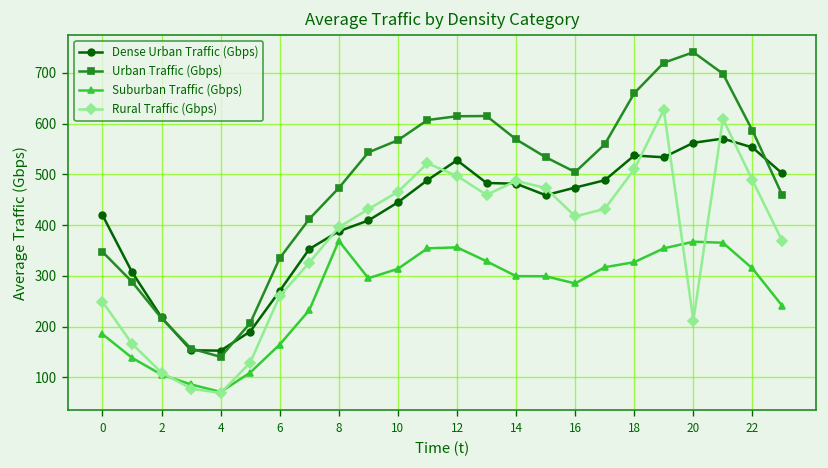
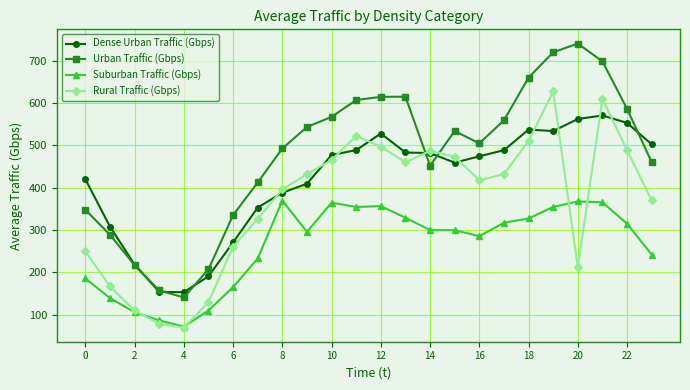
  {
    "Dense Urban Traffic (Gbps)": {
      "0": 420,
      "4": 150,
      "6": 270,
      "8": 390,
-     "10": 440,
+     "10": 480,
      "12": 530,
      "16": 470,
      "18": 540,
      "20": 560,
      "22": 550
    },
    "Urban Traffic (Gbps)": {
      "0": 350,
      "4": 140,
      "6": 340,
-     "8": 470,
+     "8": 490,
      "10": 570,
      "12": 610,
-     "14": 570,
+     "14": 450,
      "16": 500,
      "18": 660,
      "20": 740,
      "22": 590
    },
    "Suburban Traffic (Gbps)": {
      "0": 190,
      "6": 160,
      "8": 370,
-     "10": 310,
+     "10": 360,
      "12": 360,
      "14": 300,
      "16": 290,
      "18": 330,
      "20": 370,
      "22": 310
    },
    "Rural Traffic (Gbps)": {
      "0": 250,
      "6": 260,
      "8": 400,
      "10": 470,
      "12": 500,
      "16": 420,
      "18": 510,
      "20": 210,
      "22": 490
    }
  }
